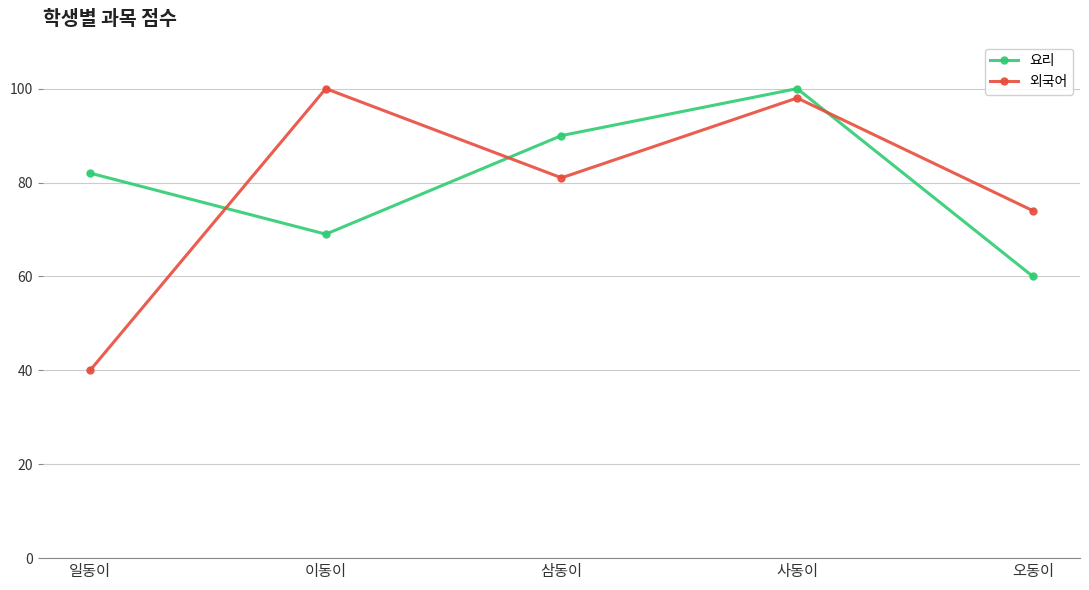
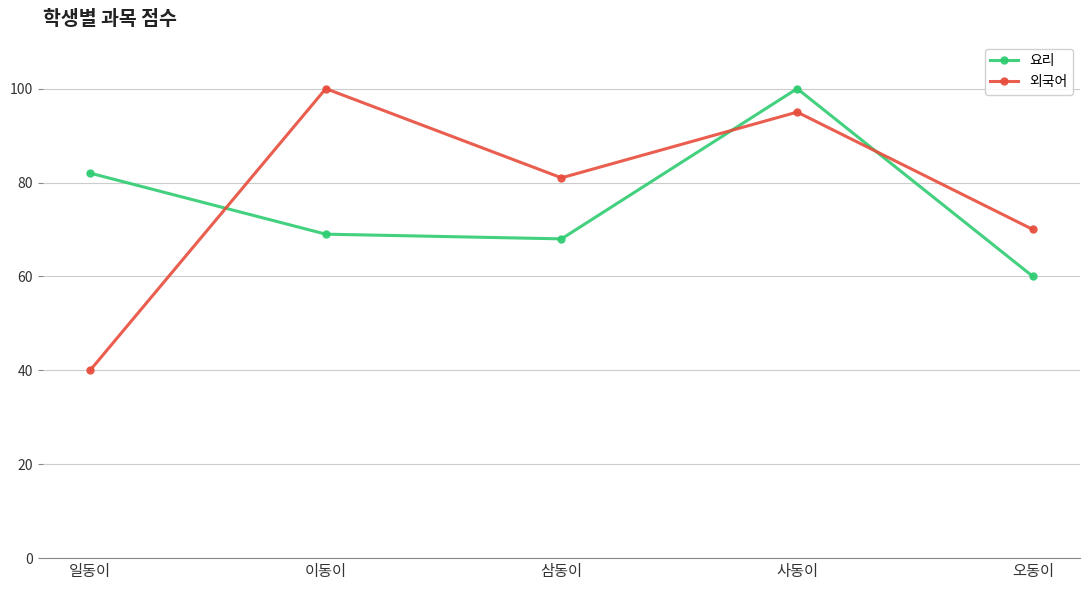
  {
    "요리": {
      "일동이": 82,
      "이동이": 69,
-     "삼동이": 90,
+     "삼동이": 68,
      "사동이": 100,
      "오동이": 60
    },
    "외국어": {
      "일동이": 40,
      "이동이": 100,
      "삼동이": 81,
-     "사동이": 98,
-     "오동이": 74
+     "사동이": 95,
+     "오동이": 70
    }
  }
